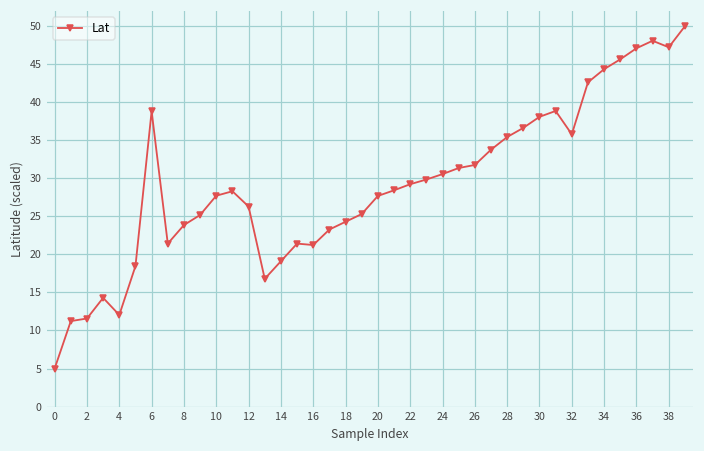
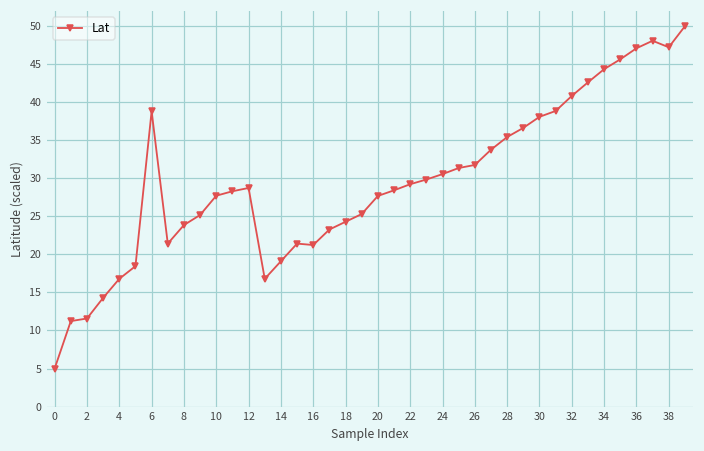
  {
    "0": 5,
    "2": 12,
-   "4": 12,
+   "4": 17,
    "6": 39,
    "8": 24,
    "10": 28,
-   "12": 26,
+   "12": 29,
    "14": 19,
    "16": 21,
    "18": 24,
    "20": 28,
    "22": 29,
    "24": 31,
    "26": 32,
    "28": 35,
    "30": 38,
-   "32": 36,
+   "32": 41,
    "34": 44,
    "36": 47,
    "38": 47
  }
